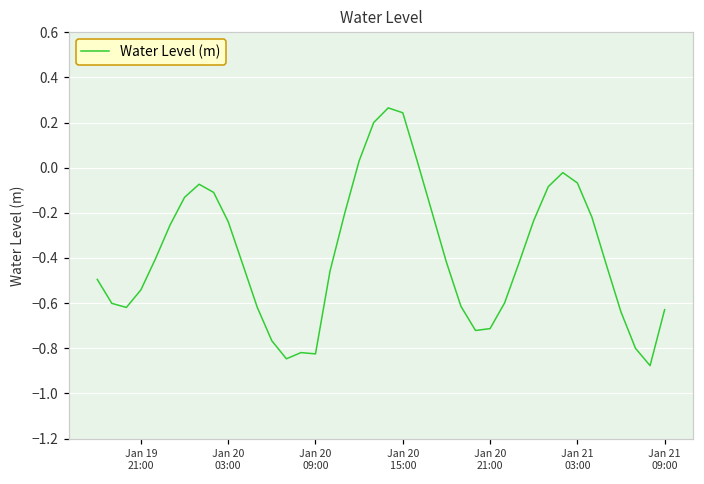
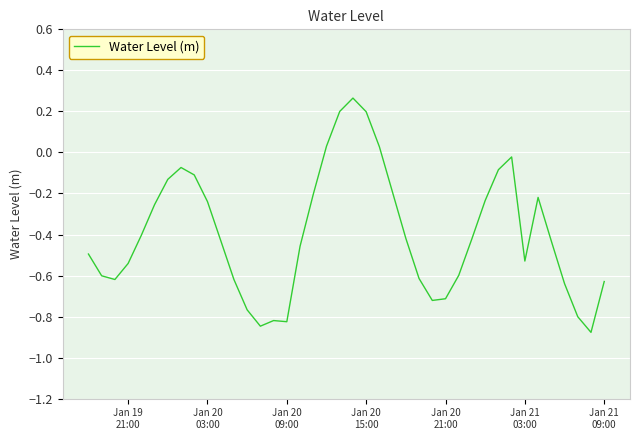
  {
    "Jan 19 21:00": -0.54,
    "Jan 20 03:00": -0.24,
    "Jan 20 09:00": -0.82,
-   "Jan 20 15:00": 0.24,
+   "Jan 20 15:00": 0.20,
    "Jan 20 21:00": -0.71,
-   "Jan 21 03:00": -0.07,
+   "Jan 21 03:00": -0.53,
    "Jan 21 09:00": -0.63
  }
